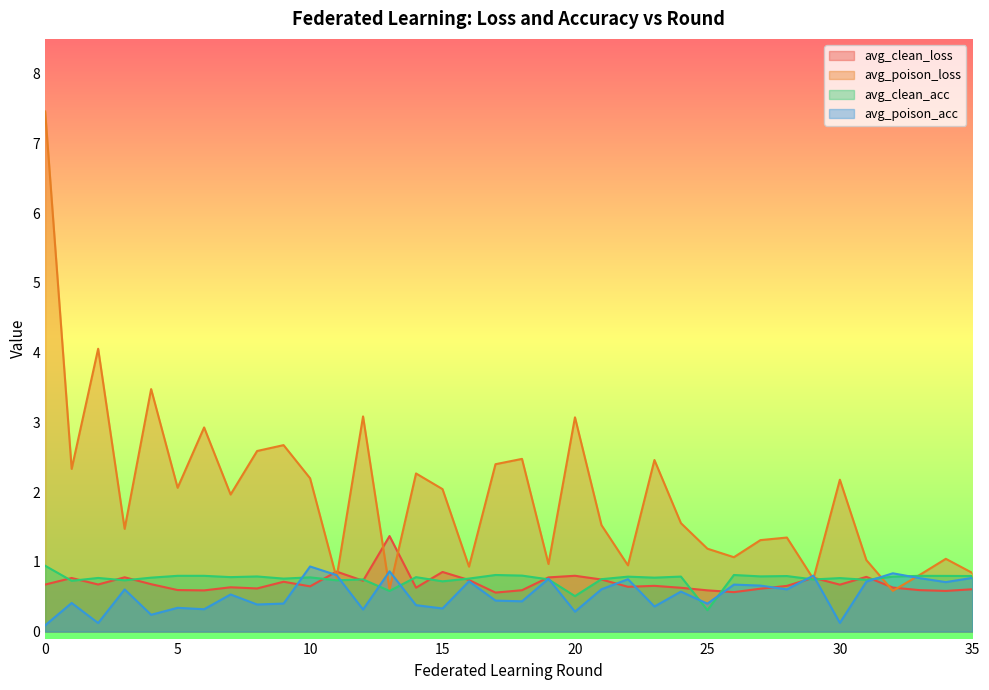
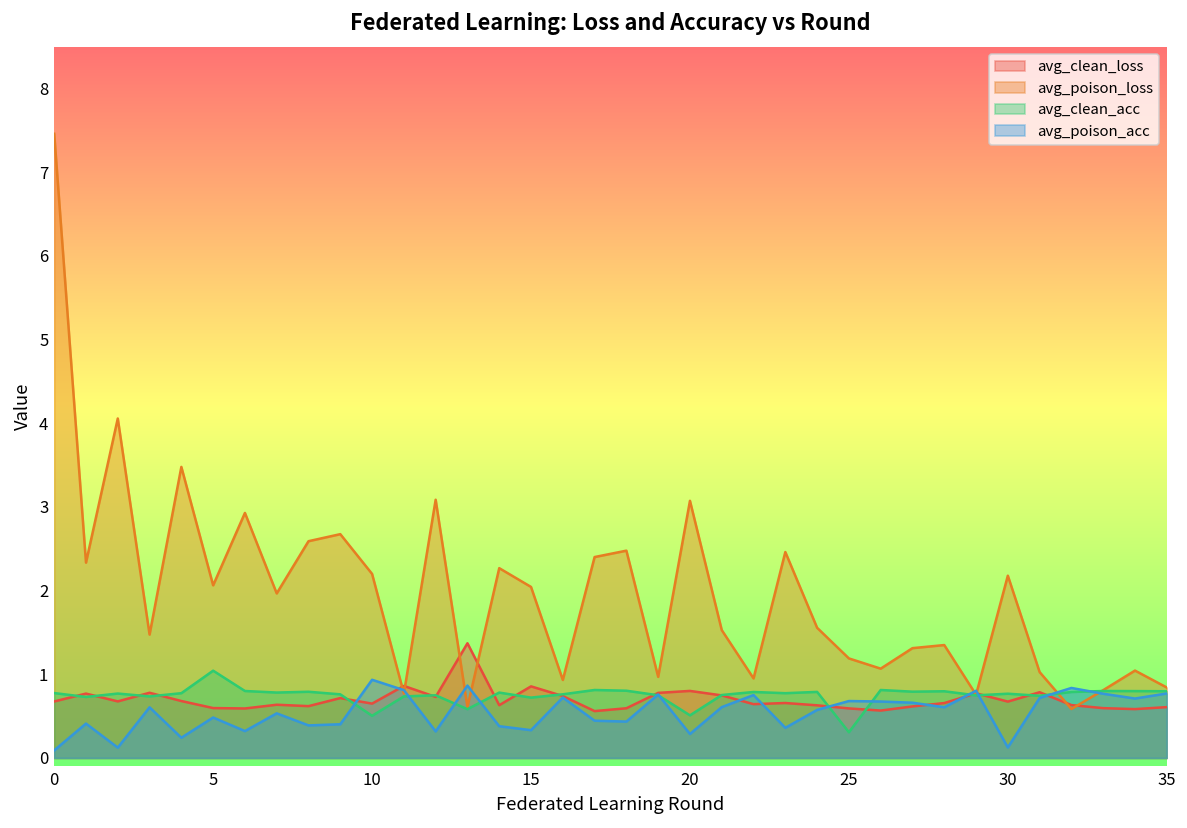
  {
    "avg_clean_acc": {
-     "0": 0.9,
-     "5": 0.8,
-     "10": 0.8,
+     "0": 0.8,
+     "5": 1.0,
+     "10": 0.5,
      "15": 0.7,
      "20": 0.5,
      "25": 0.3,
      "30": 0.8
    },
    "avg_poison_acc": {
      "0": 0.1,
-     "5": 0.3,
+     "5": 0.5,
      "10": 0.9,
      "15": 0.3,
      "20": 0.3,
-     "25": 0.4,
+     "25": 0.7,
      "30": 0.1
    }
  }
